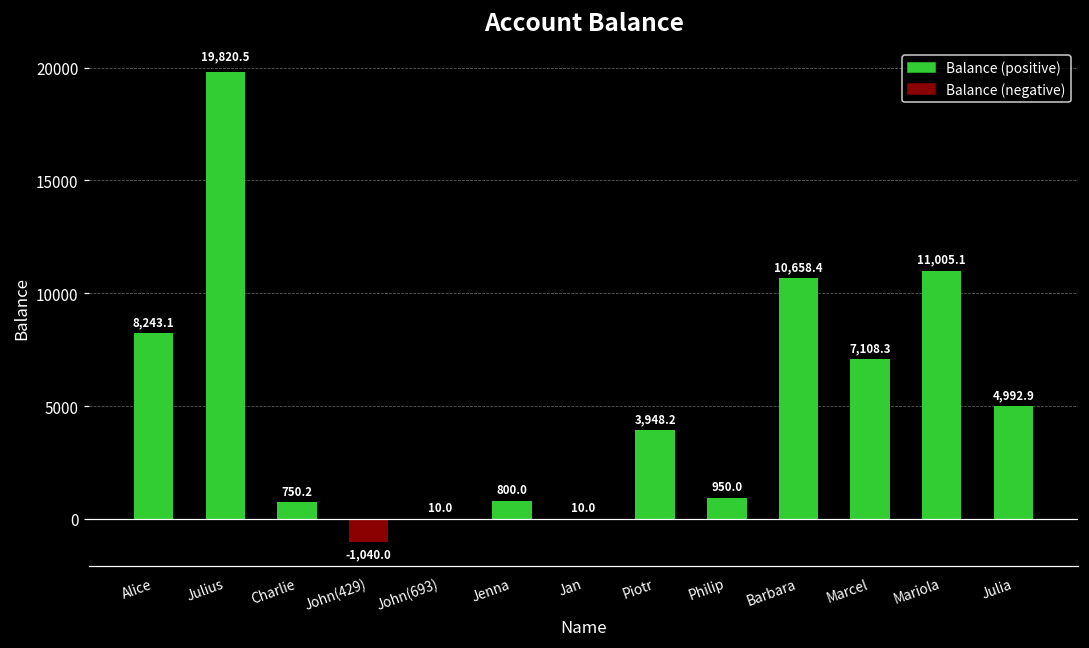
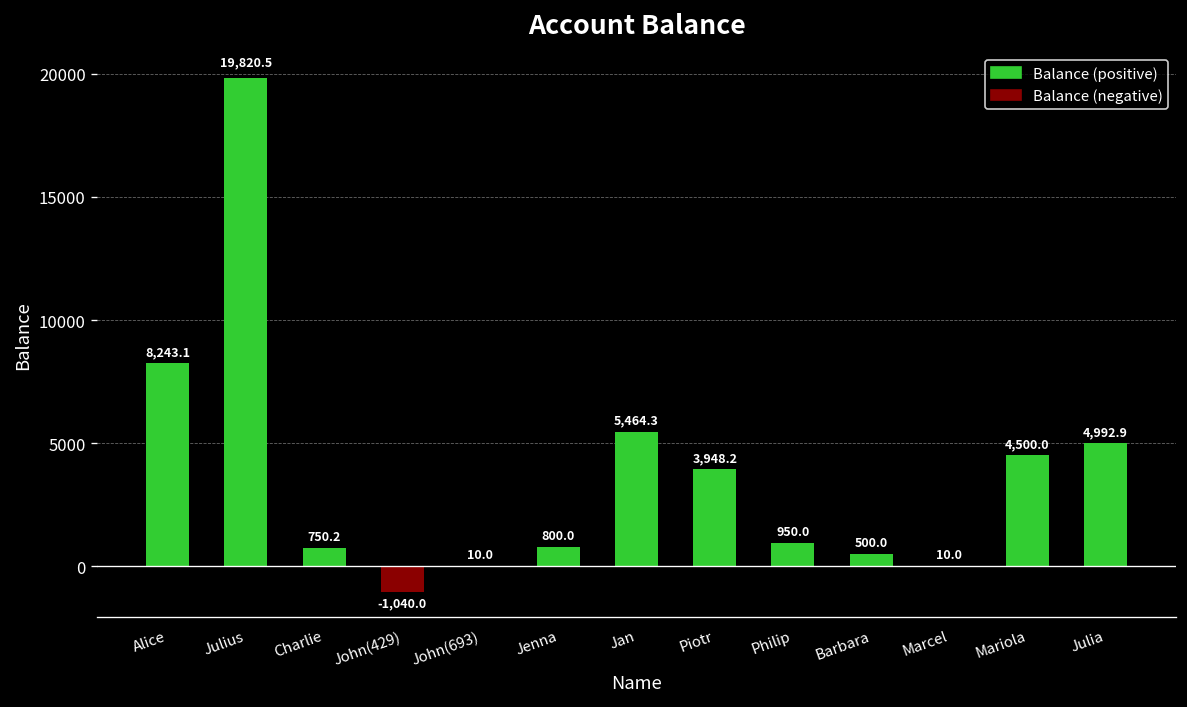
  {
    "Alice": "8,243.1",
    "Julius": "19,820.5",
    "Charlie": "750.2",
    "John(429)": "-1,040.0",
    "John(693)": "10.0",
    "Jenna": "800.0",
-   "Jan": "10.0",
+   "Jan": "5,464.3",
    "Piotr": "3,948.2",
    "Philip": "950.0",
-   "Barbara": "10,658.4",
-   "Marcel": "7,108.3",
-   "Mariola": "11,005.1",
+   "Barbara": "500.0",
+   "Marcel": "10.0",
+   "Mariola": "4,500.0",
    "Julia": "4,992.9"
  }
